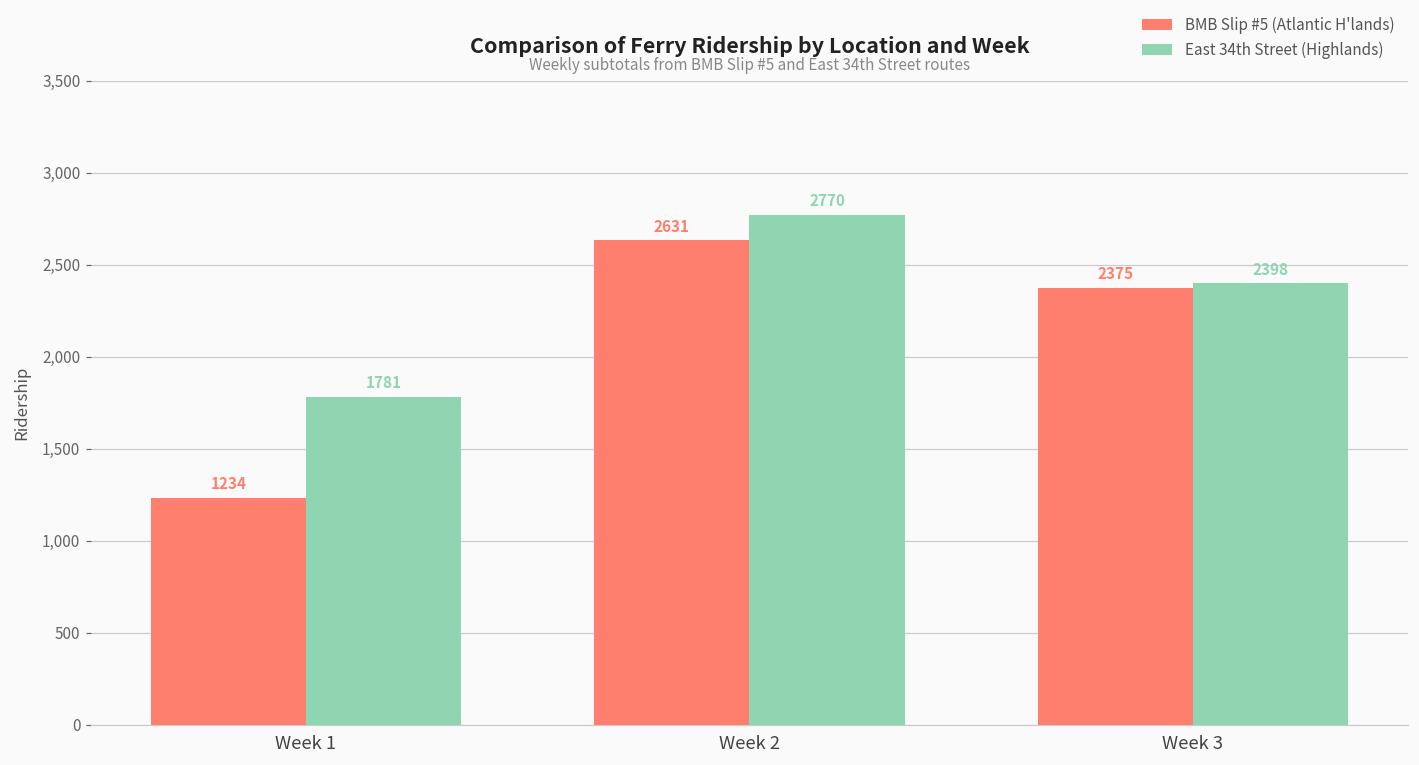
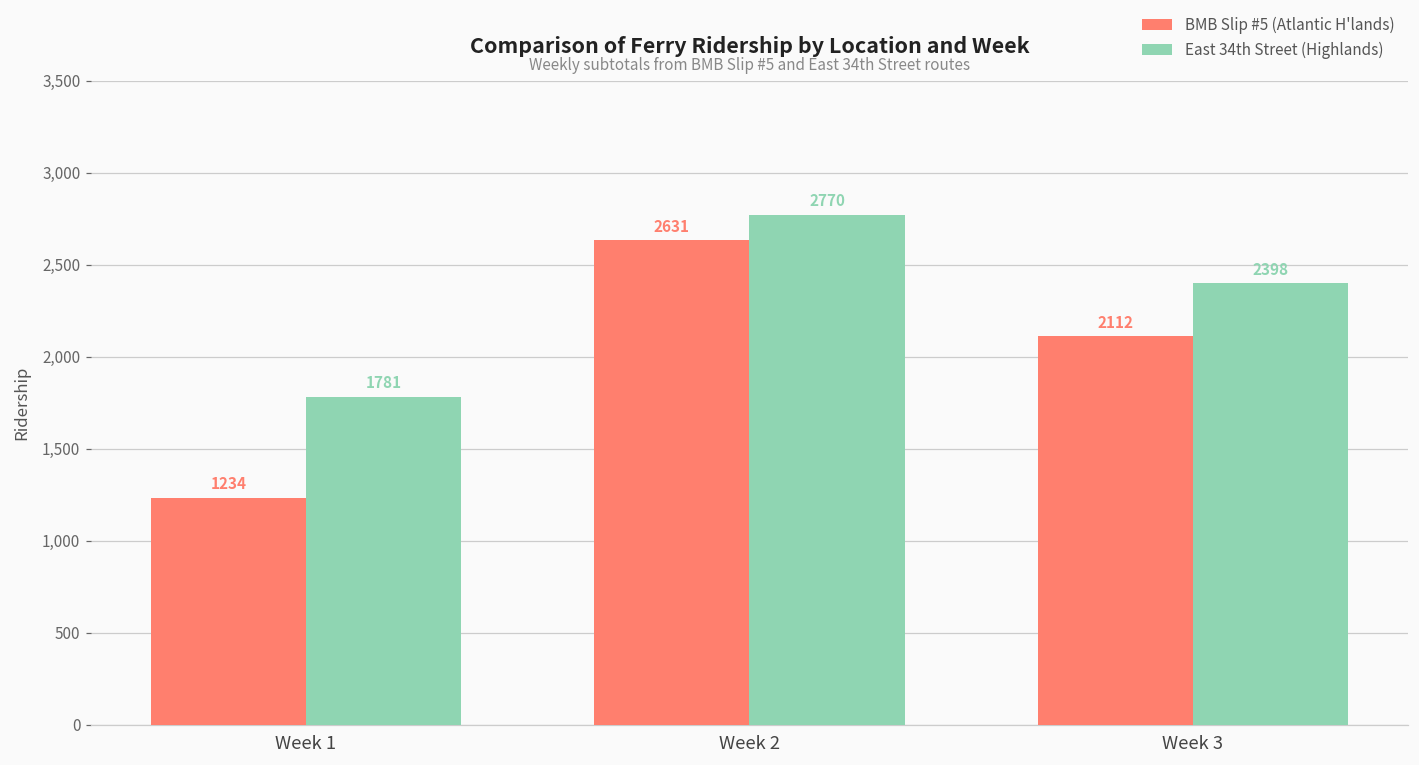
  {
    "BMB Slip #5 (Atlantic H'lands)": {
      "Week 1": 1234,
      "Week 2": 2631,
-     "Week 3": 2375
+     "Week 3": 2112
    },
    "East 34th Street (Highlands)": {
      "Week 1": 1781,
      "Week 2": 2770,
      "Week 3": 2398
    }
  }
